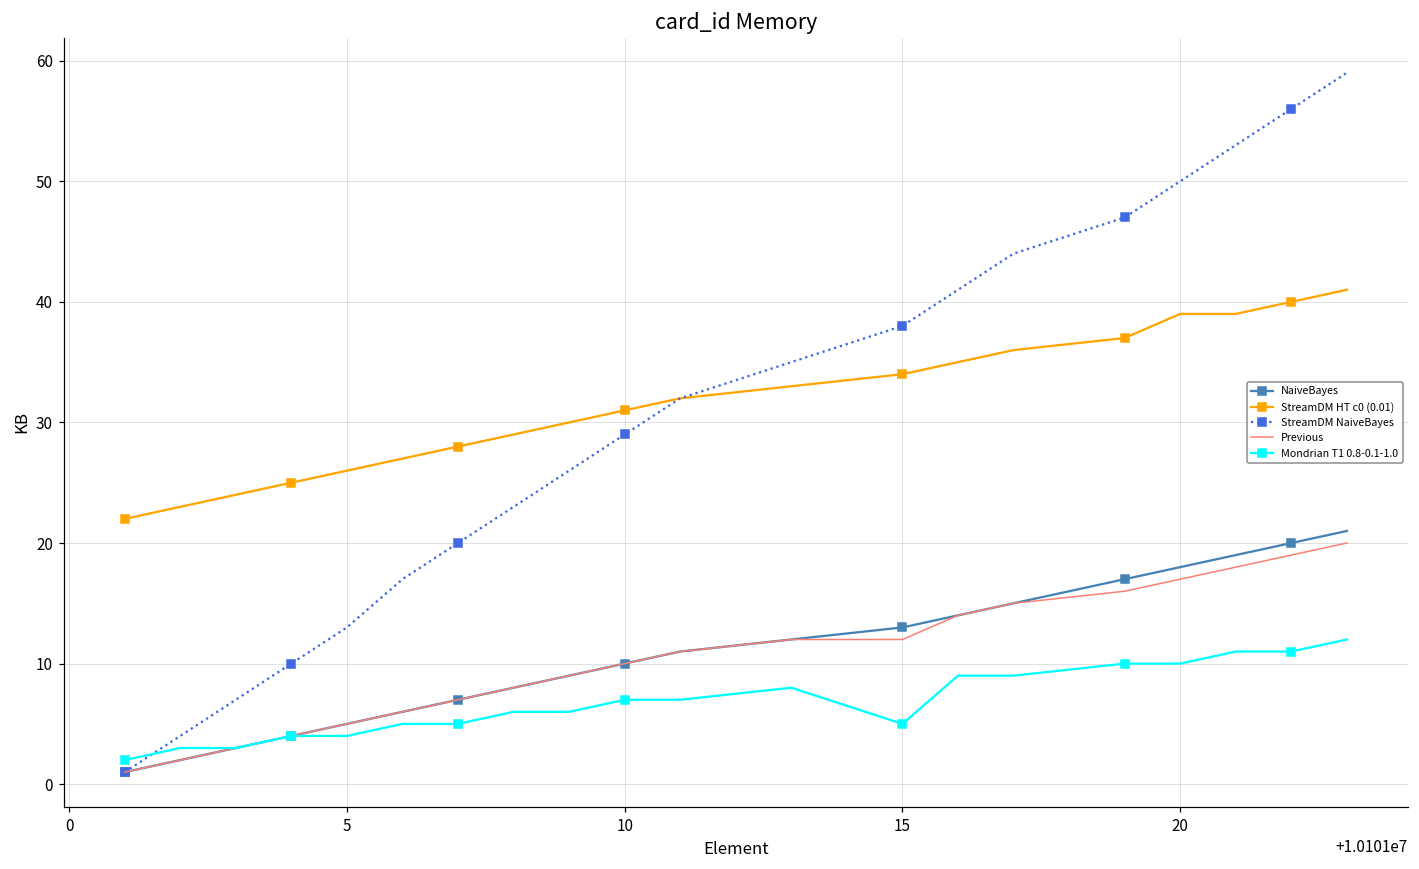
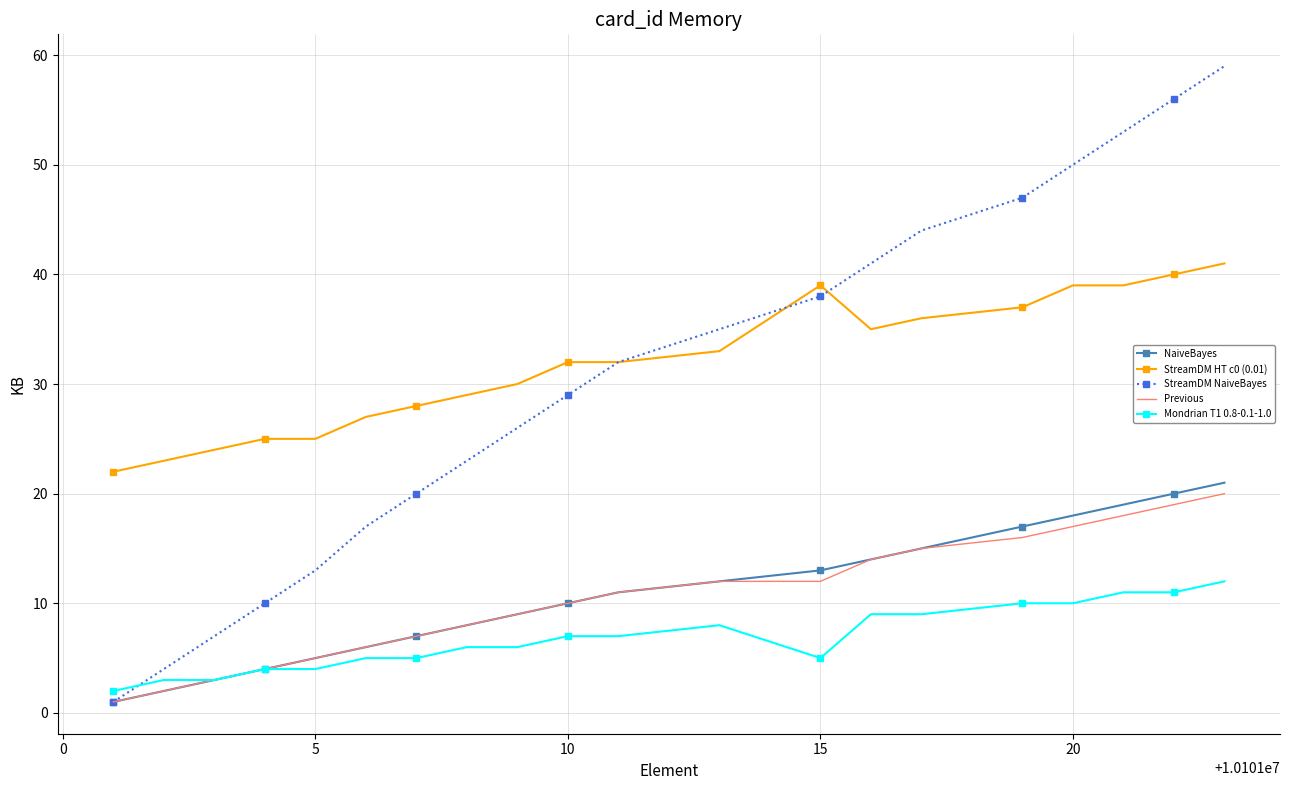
  {
    "StreamDM HT c0 (0.01)": {
-     "5": 26,
-     "10": 31,
-     "15": 34,
+     "5": 25,
+     "10": 32,
+     "15": 39,
      "20": 39
    },
    "Previous": {
      "15": 12,
      "20": 17
    },
    "Mondrian T1 0.8-0.1-1.0": {
      "5": 4,
      "10": 7,
      "15": 5,
      "20": 10
    }
  }
